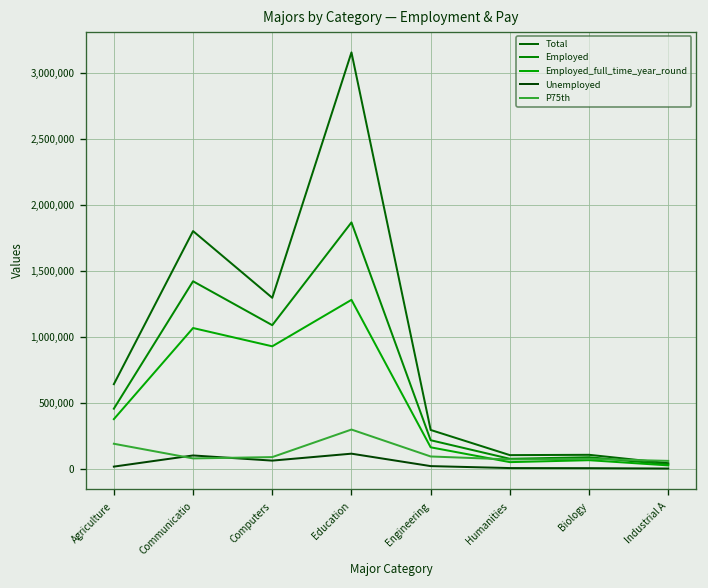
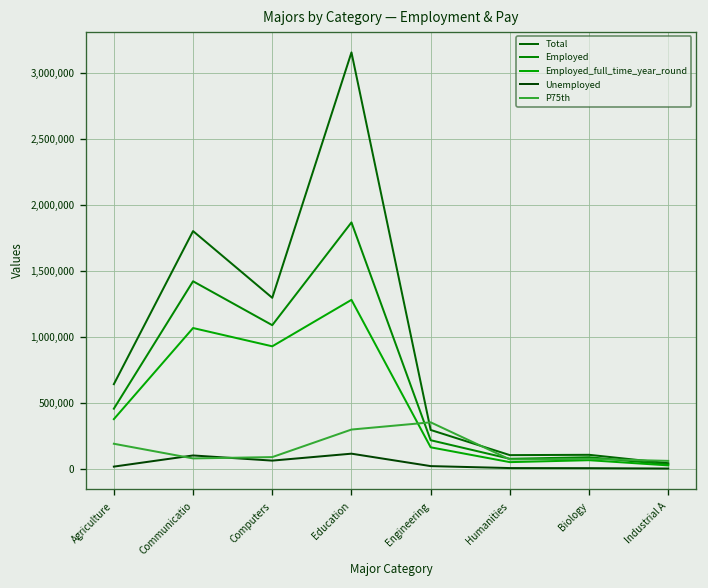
  {
    "P75th": {
      "Agriculture": "190,000",
      "Computers": "90,000",
      "Education": "300,000",
-     "Engineering": "90,000"
+     "Engineering": "350,000"
    }
  }
